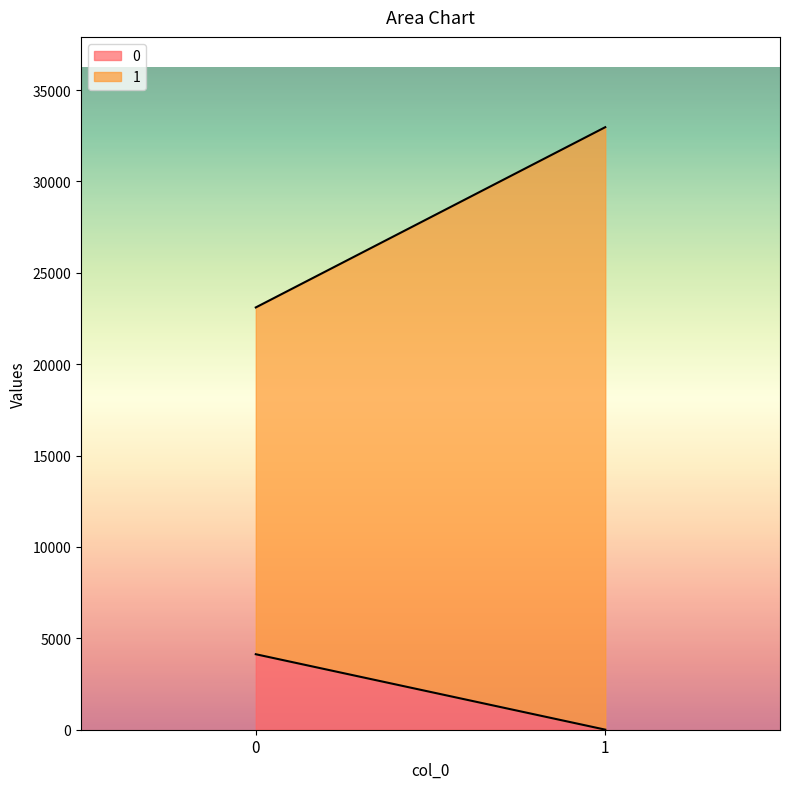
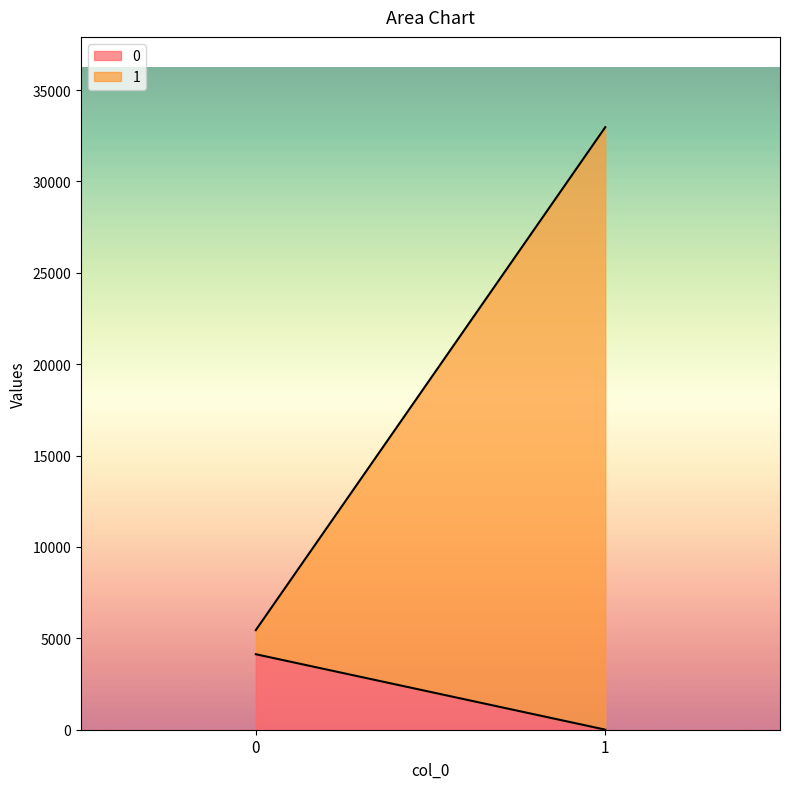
  {
    "0": {
      "0": 4100,
      "1": 0
    },
    "1": {
-     "0": 19000,
+     "0": 1300,
      "1": 33000
    }
  }
